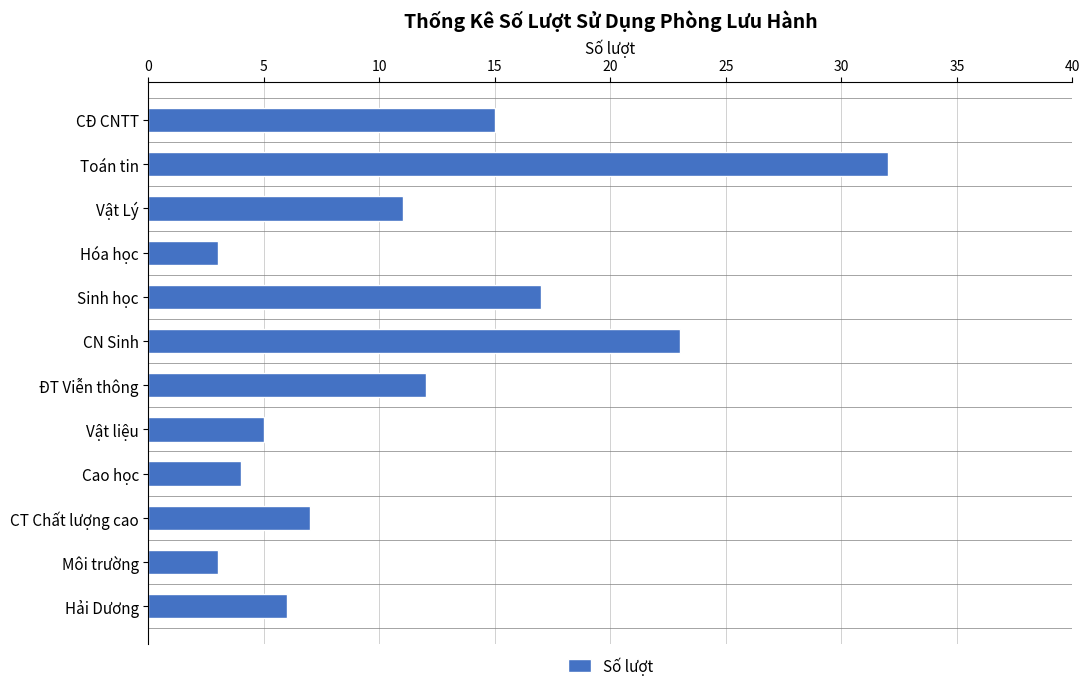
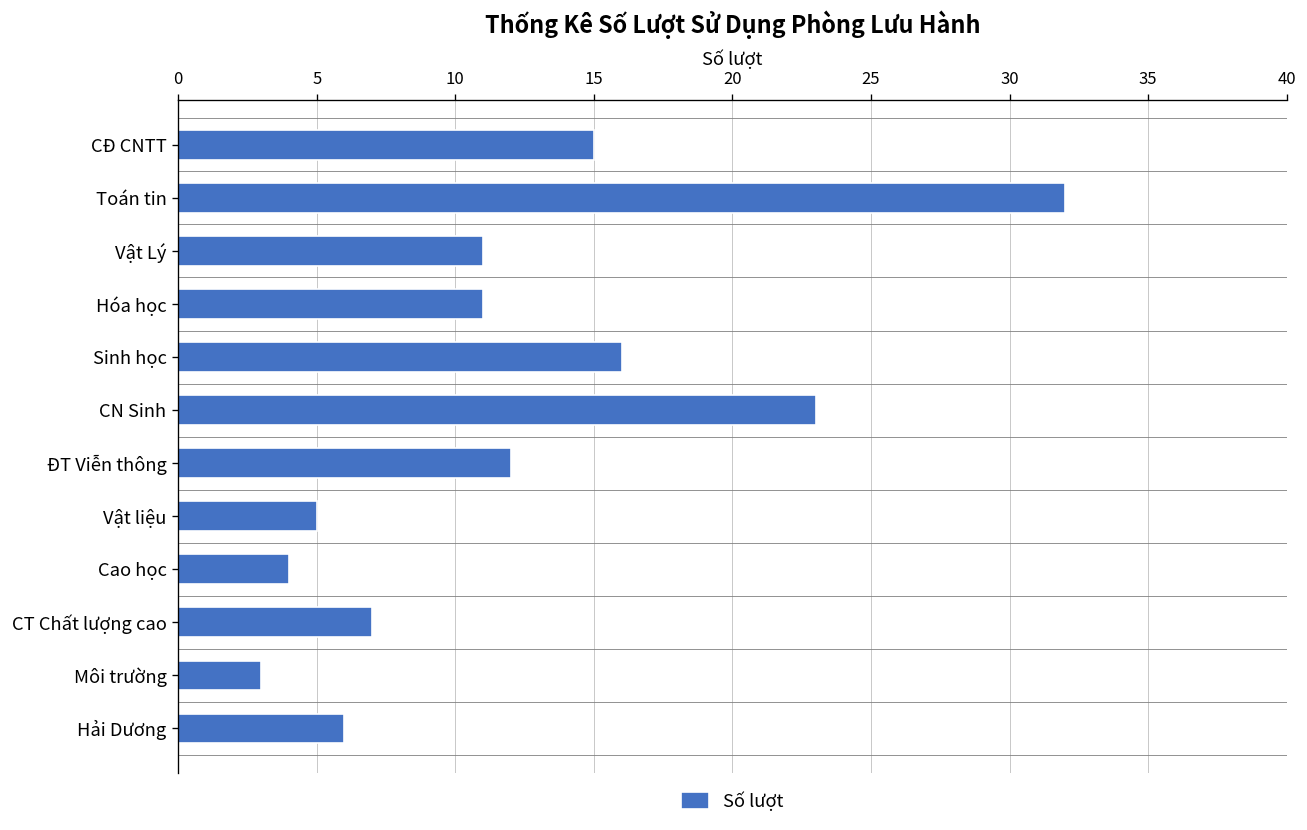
  {
    "CĐ CNTT": 15,
    "Toán tin": 32,
    "Vật Lý": 11,
-   "Hóa học": 3,
-   "Sinh học": 17,
+   "Hóa học": 11,
+   "Sinh học": 16,
    "CN Sinh": 23,
    "ĐT Viễn thông": 12,
    "Vật liệu": 5,
    "Cao học": 4,
    "CT Chất lượng cao": 7,
    "Môi trường": 3,
    "Hải Dương": 6
  }
